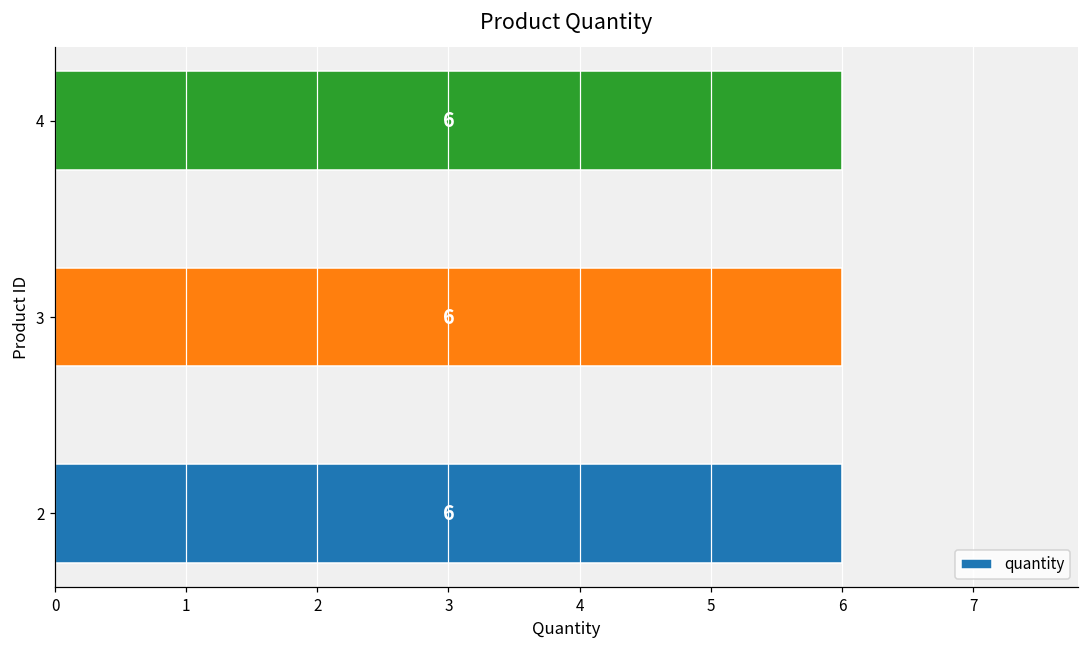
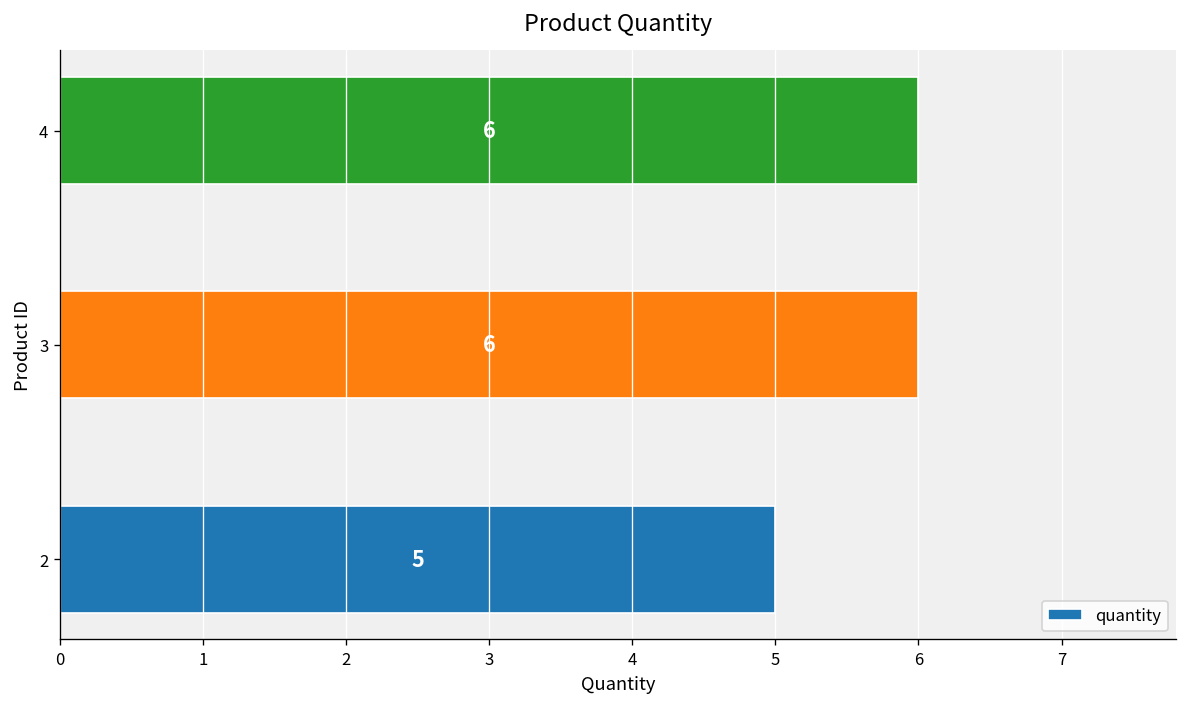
  {
    "4": 6,
    "3": 6,
-   "2": 6
+   "2": 5
  }
